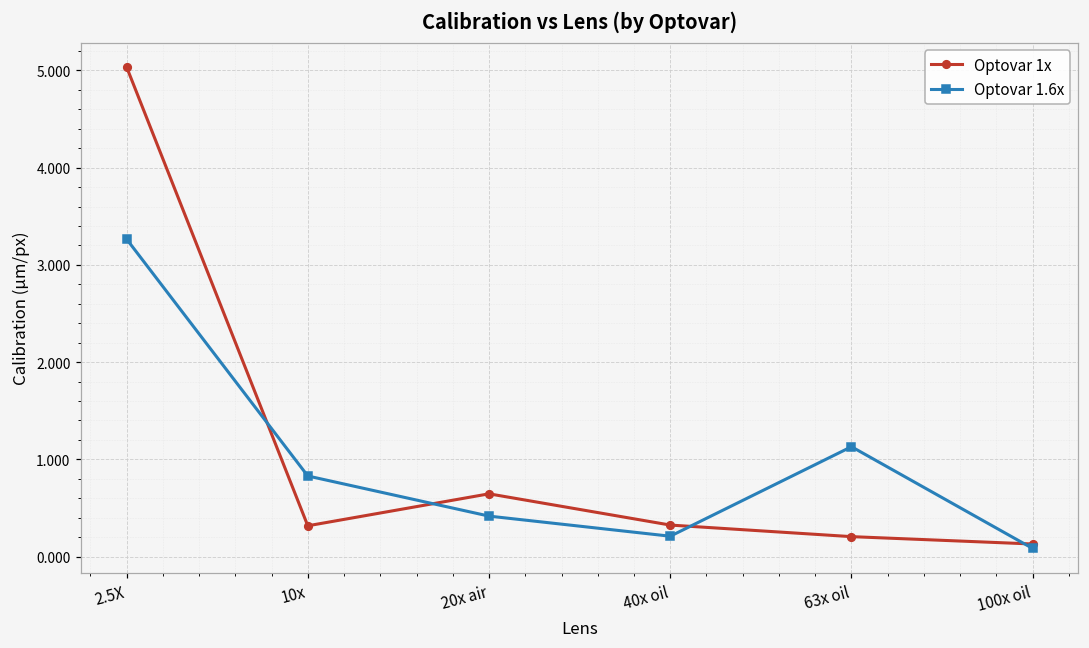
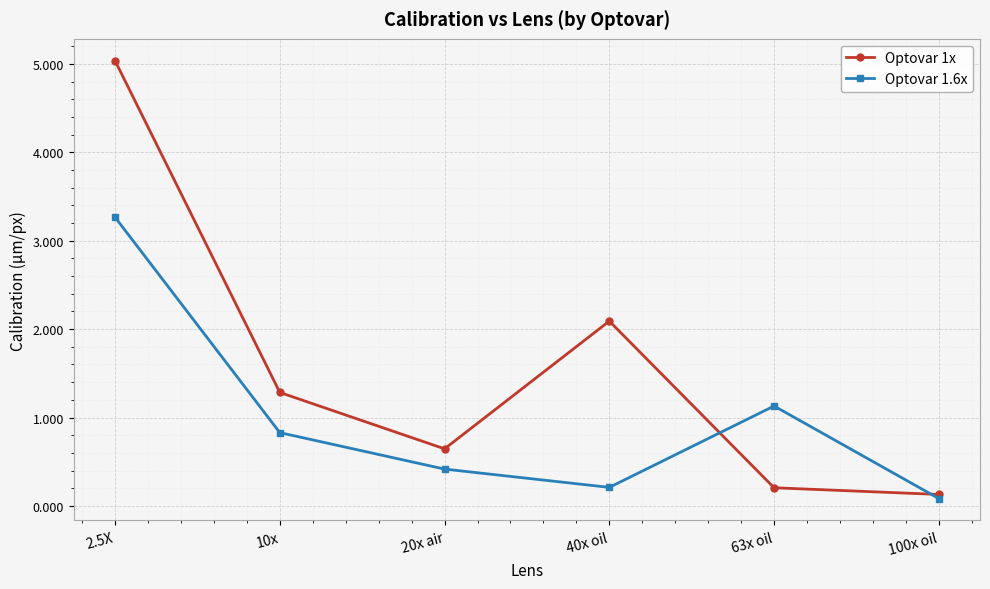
  {
    "Optovar 1x": {
      "2.5X": 5.0,
-     "10x": 0.3,
+     "10x": 1.3,
      "20x air": 0.6,
-     "40x oil": 0.3,
+     "40x oil": 2.1,
      "63x oil": 0.2,
      "100x oil": 0.1
    },
    "Optovar 1.6x": {
      "2.5X": 3.3,
      "10x": 0.8,
      "20x air": 0.4,
      "40x oil": 0.2,
      "63x oil": 1.1,
      "100x oil": 0.1
    }
  }
